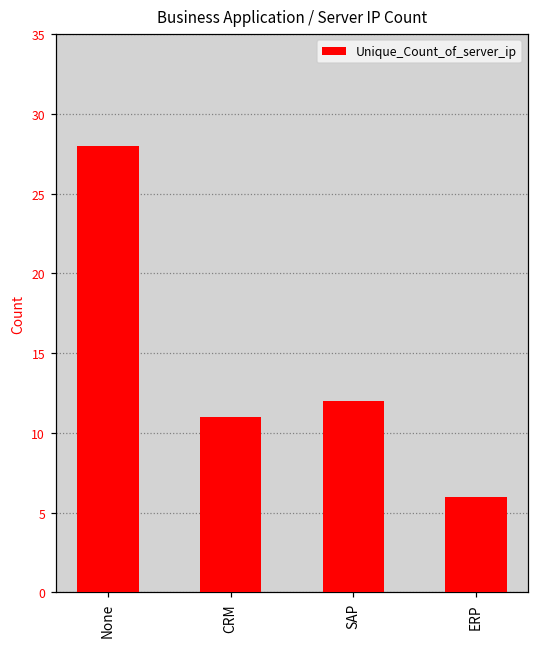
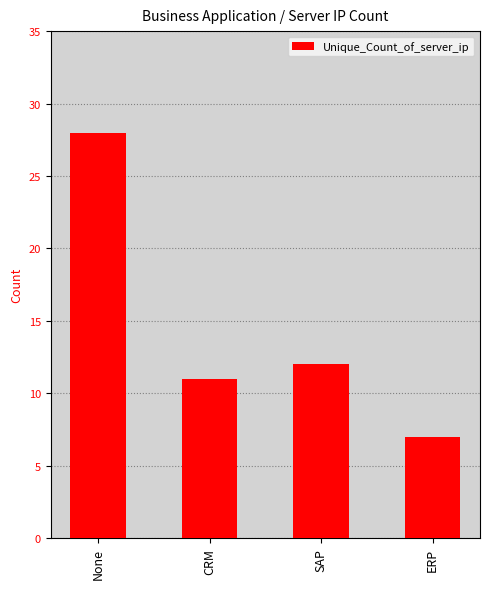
  {
    "None": 28,
    "CRM": 11,
    "SAP": 12,
-   "ERP": 6
+   "ERP": 7
  }
